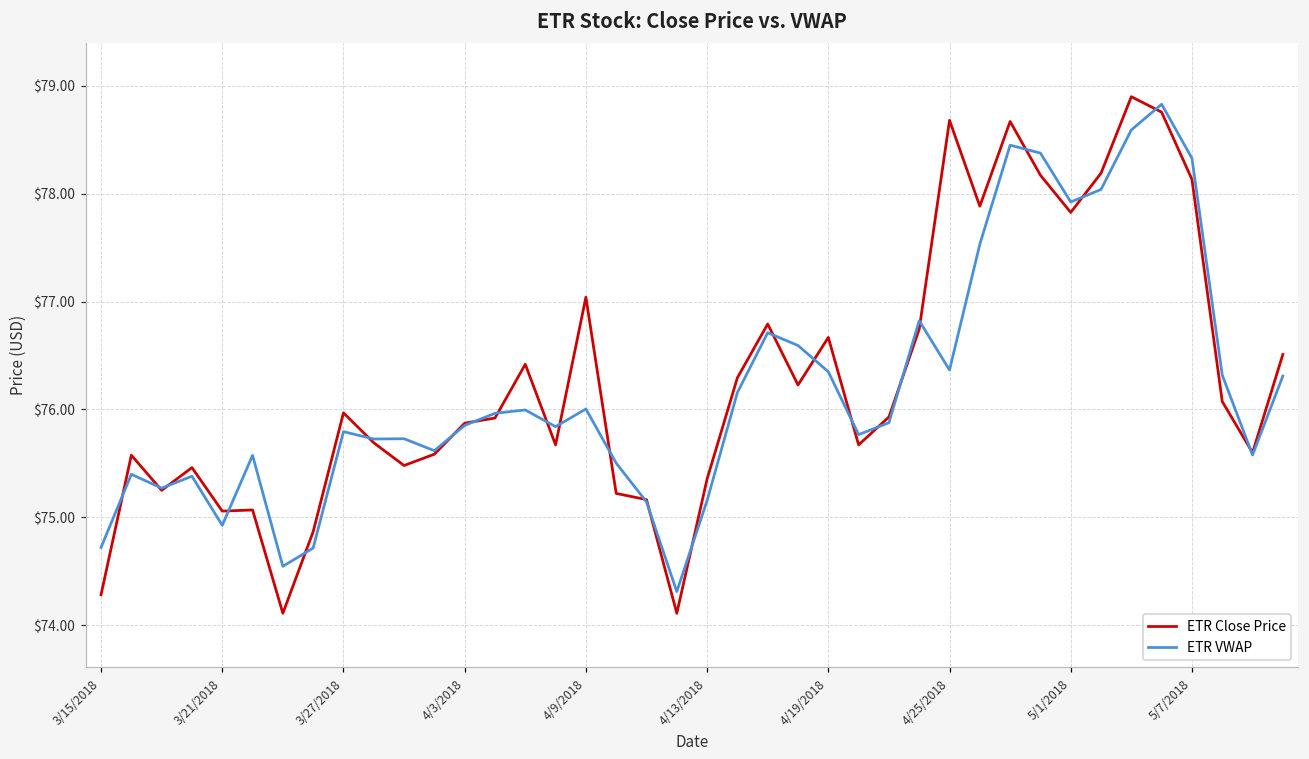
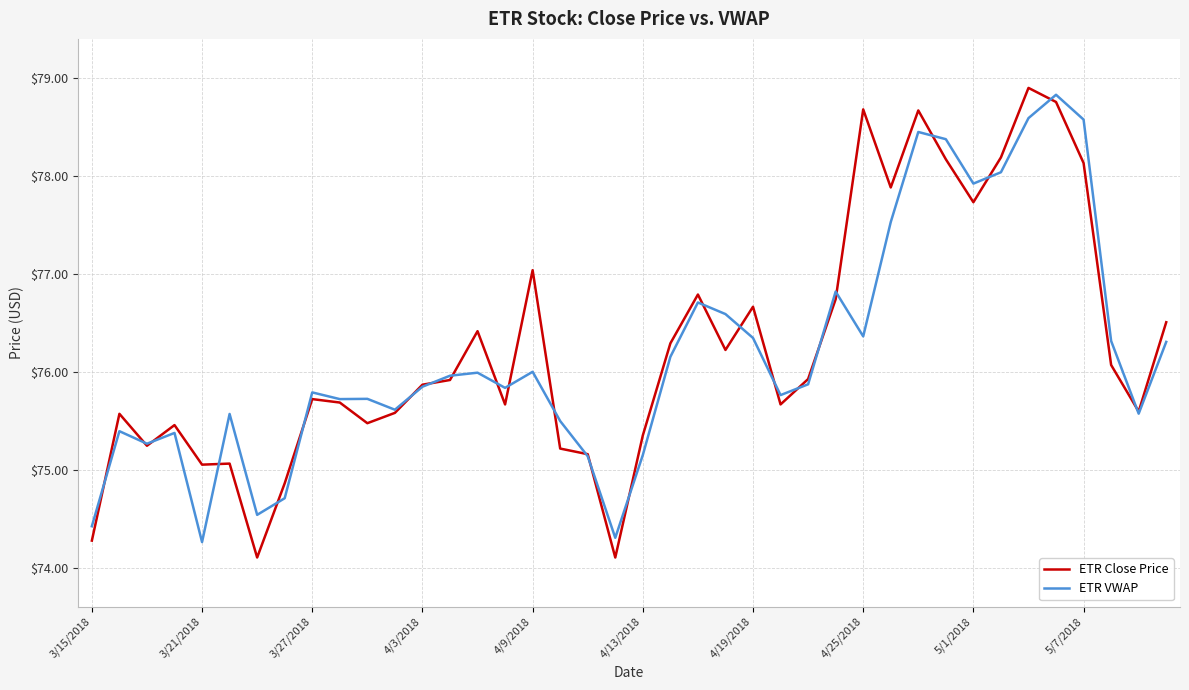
  {
    "ETR Close Price": {
      "3/15/2018": "$74.3",
      "3/21/2018": "$75.1",
-     "3/27/2018": "$76.0",
+     "3/27/2018": "$75.7",
      "4/9/2018": "$77.0",
      "4/13/2018": "$75.4",
      "4/19/2018": "$76.7",
      "4/25/2018": "$78.7",
-     "5/1/2018": "$77.8",
+     "5/1/2018": "$77.7",
      "5/7/2018": "$78.1"
    },
    "ETR VWAP": {
-     "3/15/2018": "$74.7",
-     "3/21/2018": "$74.9",
+     "3/15/2018": "$74.4",
+     "3/21/2018": "$74.3",
      "3/27/2018": "$75.8",
      "4/9/2018": "$76.0",
      "4/13/2018": "$75.2",
      "4/19/2018": "$76.3",
      "4/25/2018": "$76.4",
      "5/1/2018": "$77.9",
-     "5/7/2018": "$78.3"
+     "5/7/2018": "$78.6"
    }
  }
